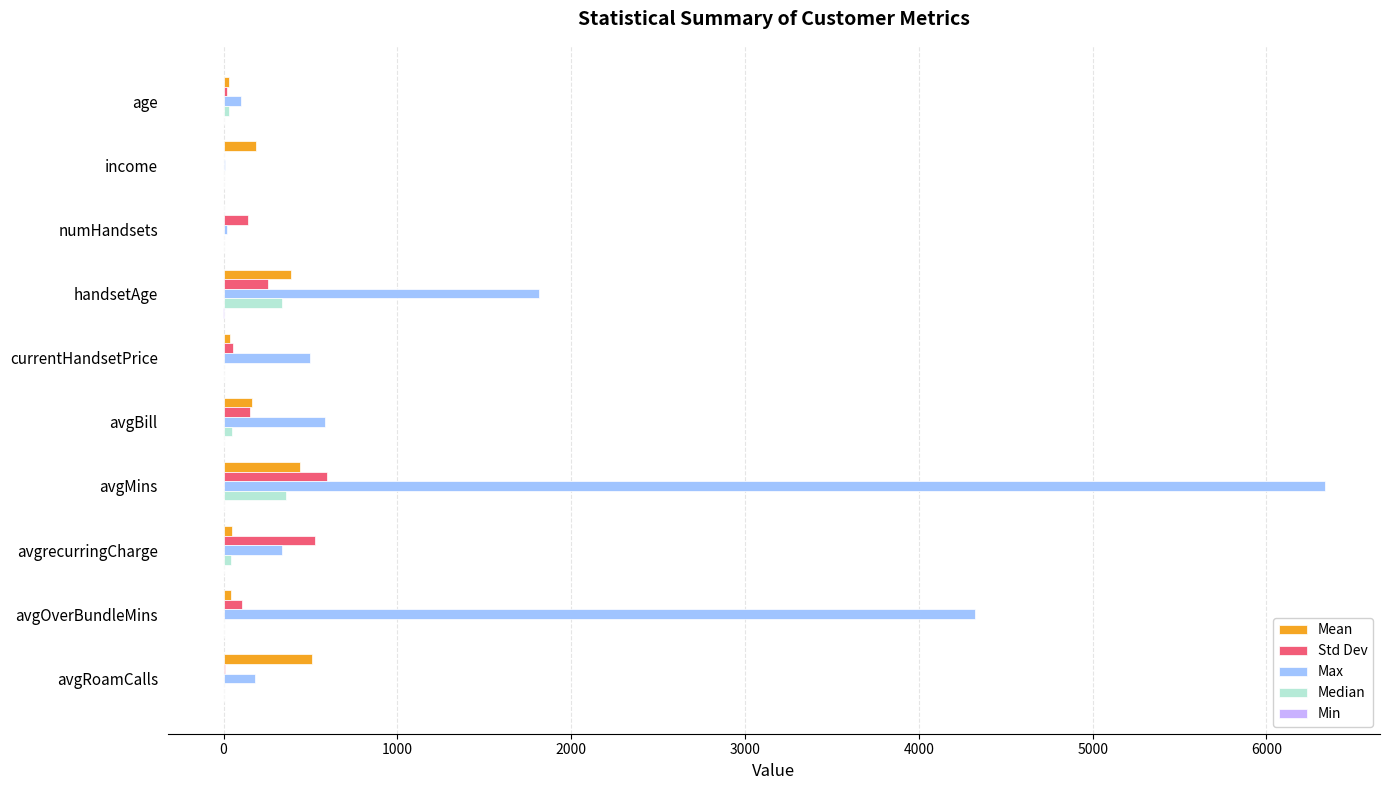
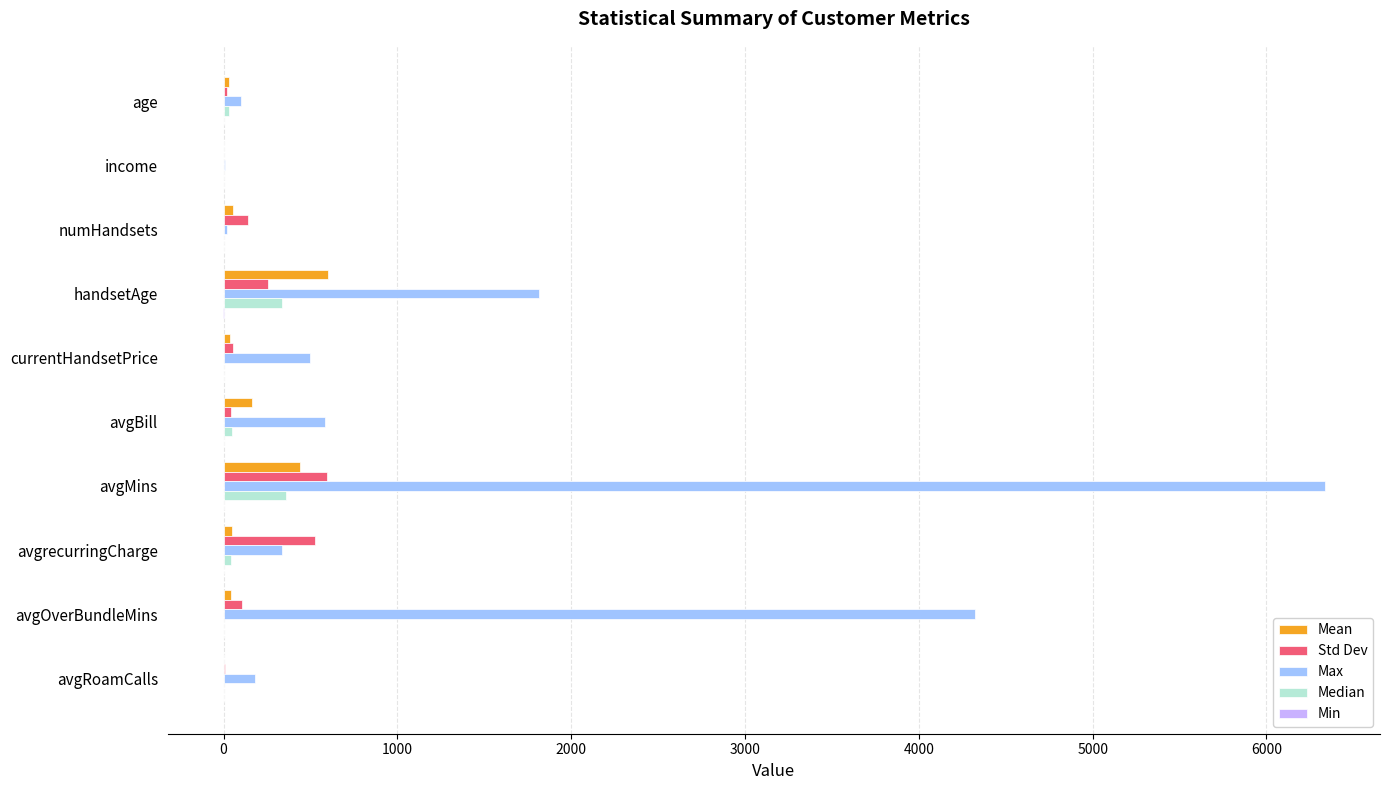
  {
    "Mean": {
      "age": 30,
-     "income": 190,
-     "numHandsets": 0,
-     "handsetAge": 390,
+     "income": 0,
+     "numHandsets": 50,
+     "handsetAge": 600,
      "currentHandsetPrice": 40,
      "avgBill": 170,
      "avgMins": 440,
      "avgrecurringCharge": 50,
      "avgOverBundleMins": 40,
-     "avgRoamCalls": 510
+     "avgRoamCalls": 0
    },
    "Std Dev": {
      "age": 20,
      "numHandsets": 140,
      "handsetAge": 260,
      "currentHandsetPrice": 60,
-     "avgBill": 150,
+     "avgBill": 40,
      "avgMins": 590,
      "avgrecurringCharge": 530,
      "avgOverBundleMins": 110
    }
  }
